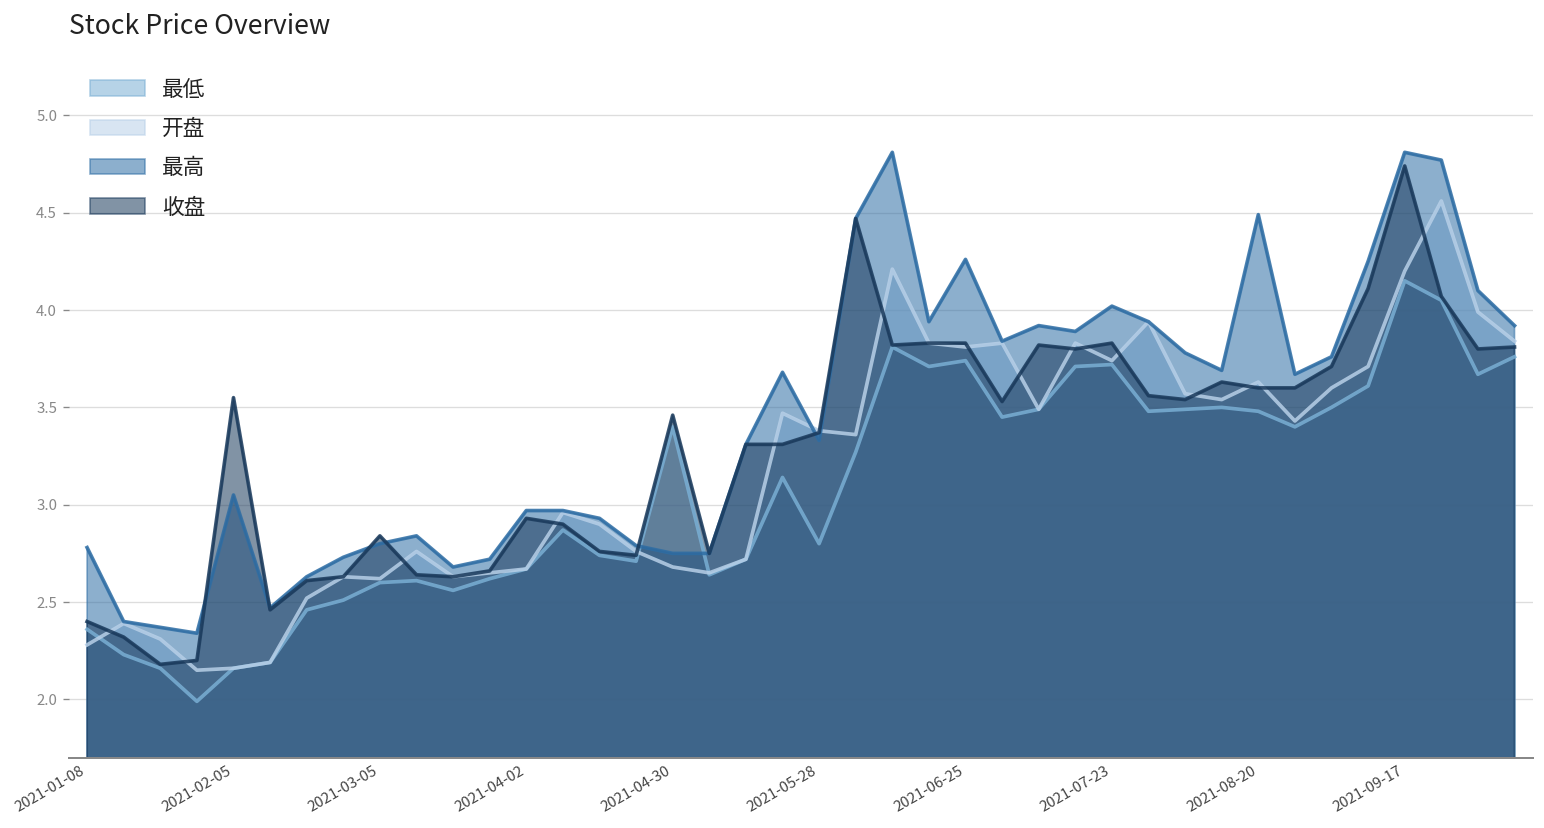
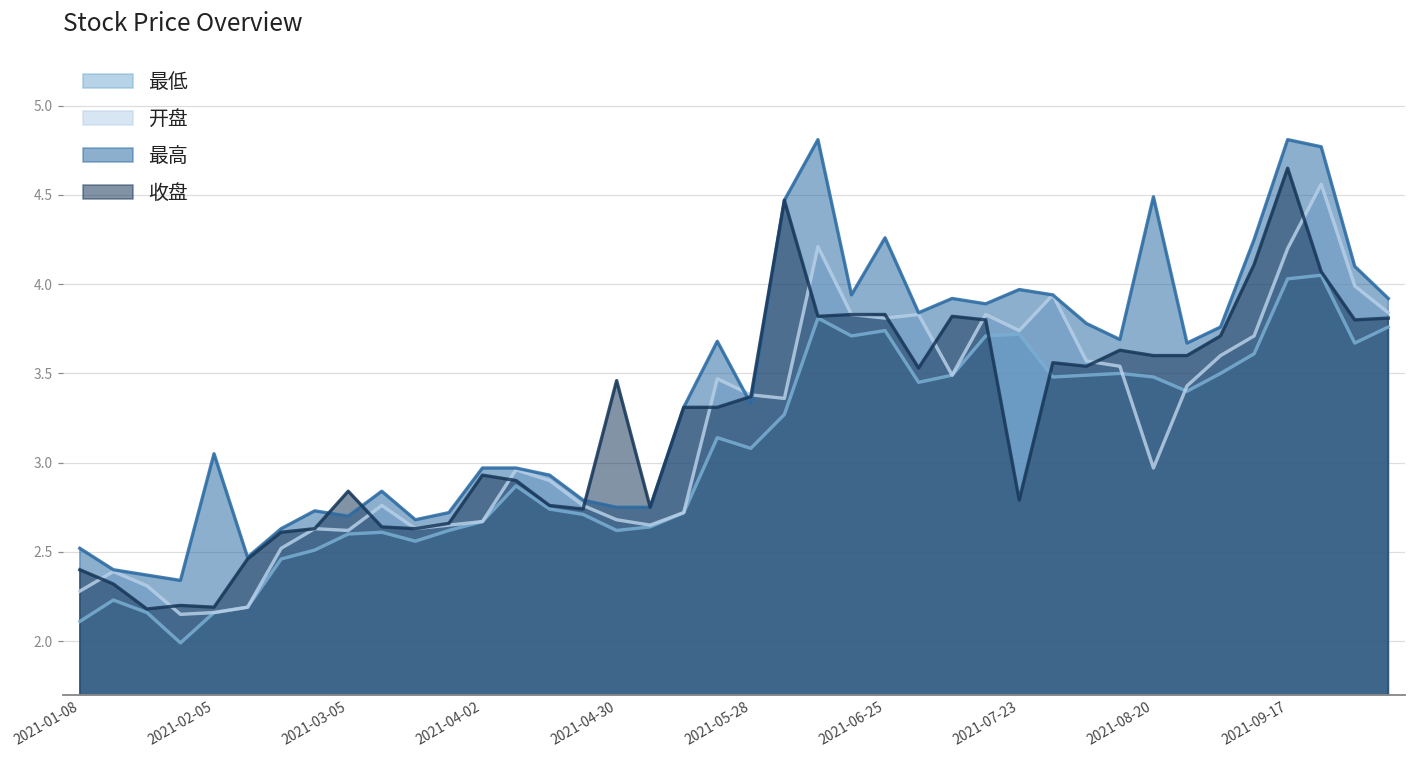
  {
    "最低": {
-     "2021-01-08": 2.36,
+     "2021-01-08": 2.11,
      "2021-03-05": 2.60,
-     "2021-04-30": 3.40,
-     "2021-05-28": 2.80,
+     "2021-04-30": 2.62,
+     "2021-05-28": 3.08,
      "2021-06-25": 3.74,
      "2021-07-23": 3.72,
      "2021-08-20": 3.48,
-     "2021-09-17": 4.15
+     "2021-09-17": 4.03
    },
    "开盘": {
      "2021-01-08": 2.28,
      "2021-03-05": 2.62,
      "2021-04-30": 2.68,
      "2021-06-25": 3.81,
      "2021-07-23": 3.74,
-     "2021-08-20": 3.63,
+     "2021-08-20": 2.97,
      "2021-09-17": 4.20
    },
    "最高": {
-     "2021-01-08": 2.78,
+     "2021-01-08": 2.52,
      "2021-02-05": 3.05,
-     "2021-03-05": 2.8,
+     "2021-03-05": 2.7,
      "2021-04-02": 2.97,
      "2021-04-30": 2.75,
      "2021-05-28": 3.33,
      "2021-06-25": 4.26,
-     "2021-07-23": 4.02,
+     "2021-07-23": 3.97,
      "2021-08-20": 4.49,
      "2021-09-17": 4.81
    },
    "收盘": {
      "2021-01-08": 2.40,
-     "2021-02-05": 3.55,
+     "2021-02-05": 2.19,
      "2021-03-05": 2.84,
      "2021-04-02": 2.93,
      "2021-04-30": 3.46,
      "2021-06-25": 3.83,
-     "2021-07-23": 3.83,
+     "2021-07-23": 2.79,
      "2021-08-20": 3.60,
-     "2021-09-17": 4.74
+     "2021-09-17": 4.65
    }
  }
